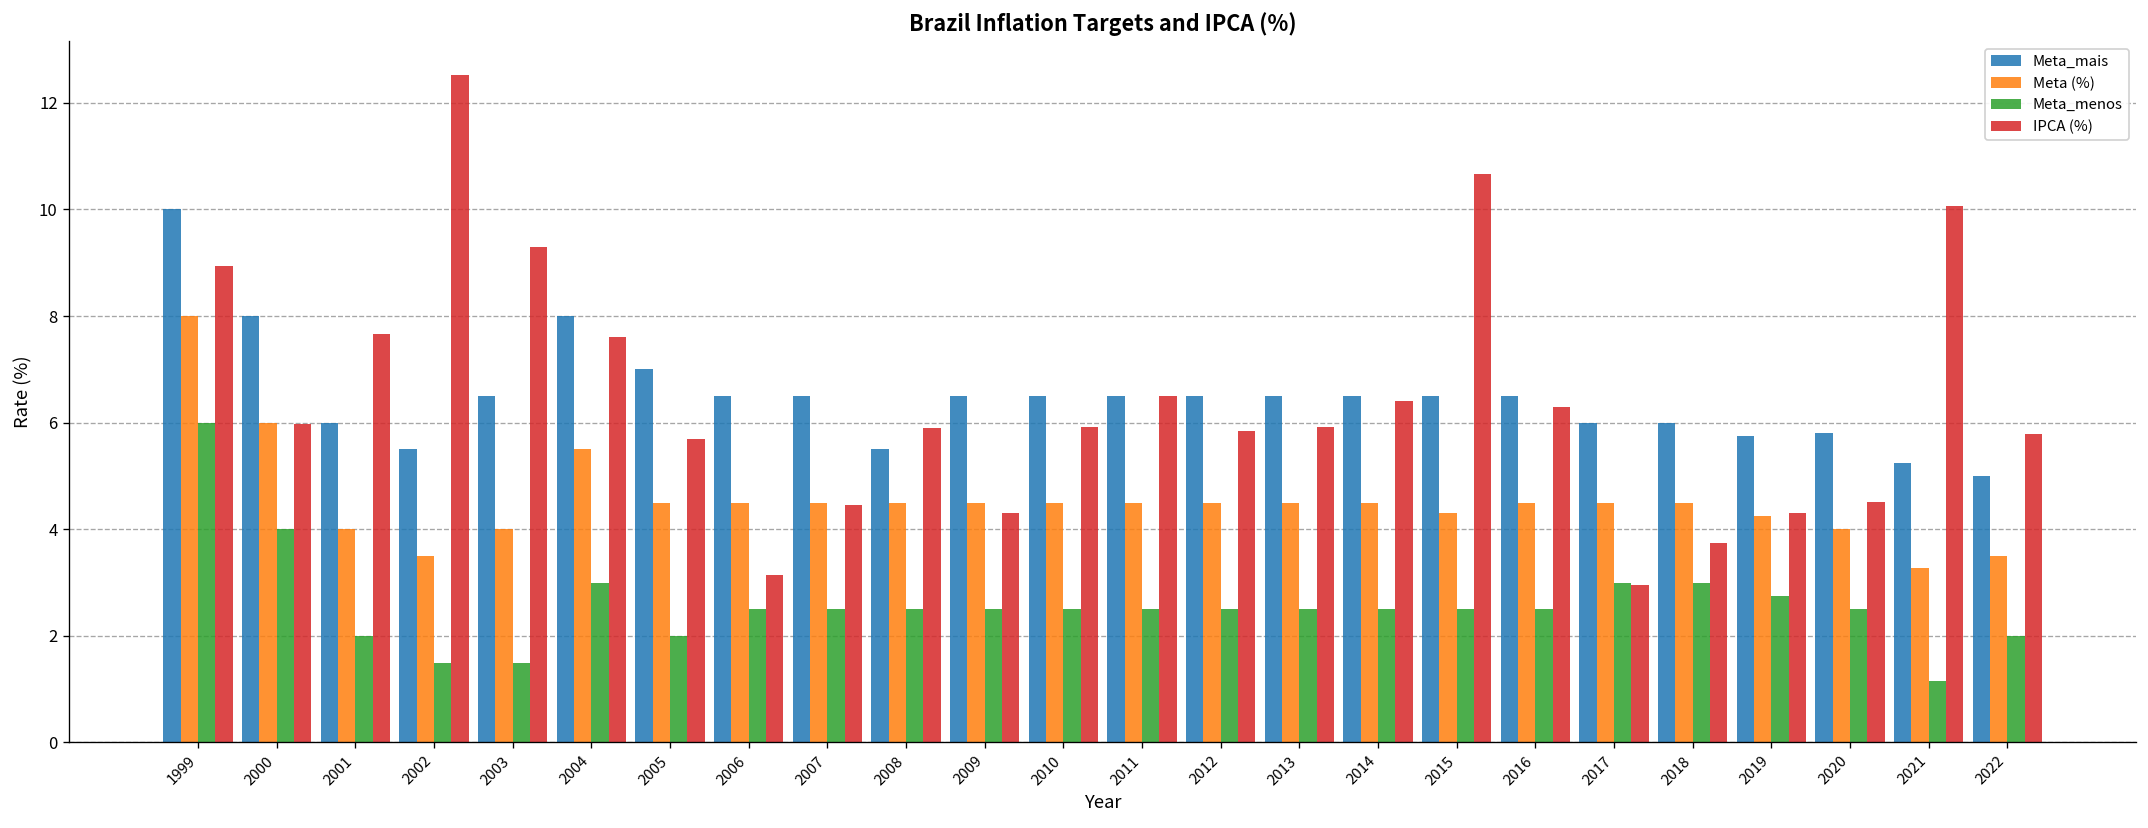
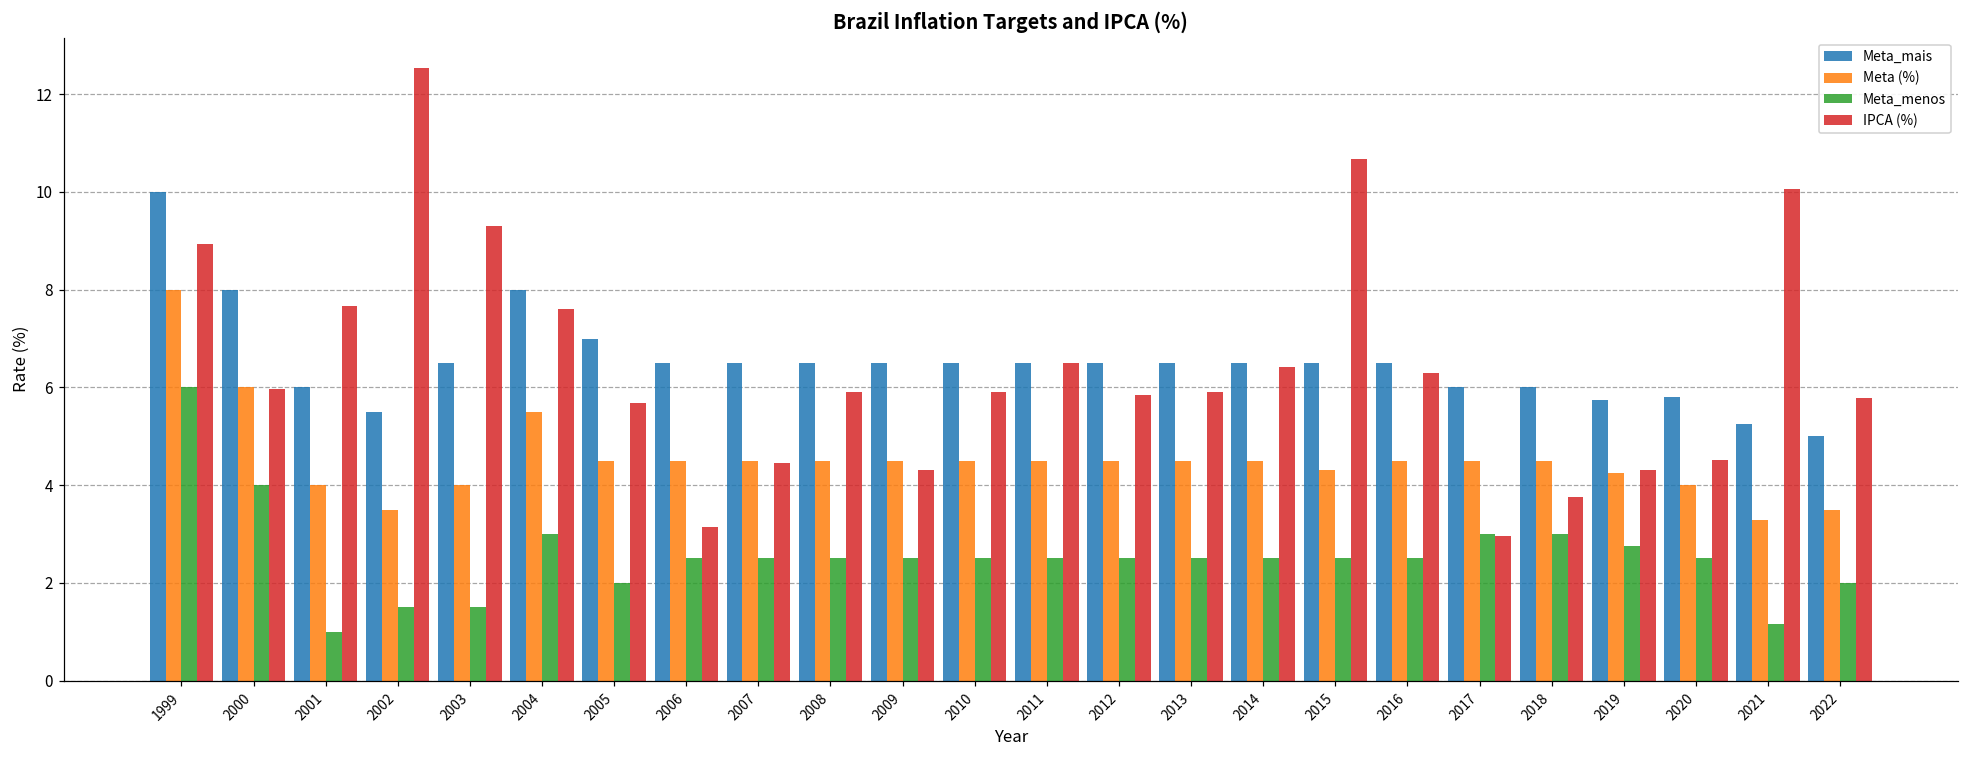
  {
    "Meta_mais": {
      "1999": 10.0,
      "2000": 8.0,
      "2001": 6.0,
      "2002": 5.5,
      "2003": 6.5,
      "2004": 8.0,
      "2005": 7.0,
      "2006": 6.5,
      "2007": 6.5,
-     "2008": 5.5,
+     "2008": 6.5,
      "2009": 6.5,
      "2010": 6.5,
      "2011": 6.5,
      "2012": 6.5,
      "2013": 6.5,
      "2014": 6.5,
      "2015": 6.5,
      "2016": 6.5,
      "2017": 6.0,
      "2018": 6.0,
      "2019": 5.8,
      "2020": 5.8,
      "2021": 5.3,
      "2022": 5.0
    },
    "Meta (%)": {
      "1999": 8.0,
      "2000": 6.0,
      "2001": 4.0,
      "2002": 3.5,
      "2003": 4.0,
      "2004": 5.5,
      "2005": 4.5,
      "2006": 4.5,
      "2007": 4.5,
      "2008": 4.5,
      "2009": 4.5,
      "2010": 4.5,
      "2011": 4.5,
      "2012": 4.5,
      "2013": 4.5,
      "2014": 4.5,
      "2015": 4.3,
      "2016": 4.5,
      "2017": 4.5,
      "2018": 4.5,
      "2019": 4.3,
      "2020": 4.0,
      "2021": 3.3,
      "2022": 3.5
    },
    "Meta_menos": {
      "1999": 6,
      "2000": 4,
-     "2001": 2,
+     "2001": 1,
      "2002": 1.5,
      "2003": 1.5,
      "2004": 3,
      "2005": 2,
      "2006": 2.5,
      "2007": 2.5,
      "2008": 2.5,
      "2009": 2.5,
      "2010": 2.5,
      "2011": 2.5,
      "2012": 2.5,
      "2013": 2.5,
      "2014": 2.5,
      "2015": 2.5,
      "2016": 2.5,
      "2017": 3,
      "2018": 3,
      "2019": 2.8,
      "2020": 2.5,
      "2021": 1.2,
      "2022": 2
    },
    "IPCA (%)": {
      "1999": 8.9,
      "2000": 6.0,
      "2001": 7.7,
      "2002": 12.5,
      "2003": 9.3,
      "2004": 7.6,
      "2005": 5.7,
      "2006": 3.1,
      "2007": 4.5,
      "2008": 5.9,
      "2009": 4.3,
      "2010": 5.9,
      "2011": 6.5,
      "2012": 5.8,
      "2013": 5.9,
      "2014": 6.4,
      "2015": 10.7,
      "2016": 6.3,
      "2017": 3.0,
      "2018": 3.8,
      "2019": 4.3,
      "2020": 4.5,
      "2021": 10.1,
      "2022": 5.8
    }
  }
